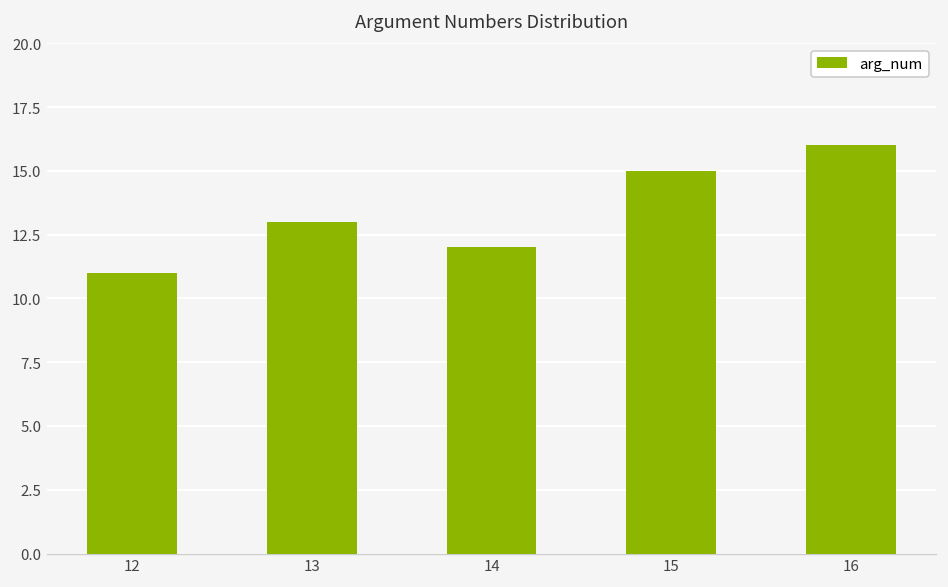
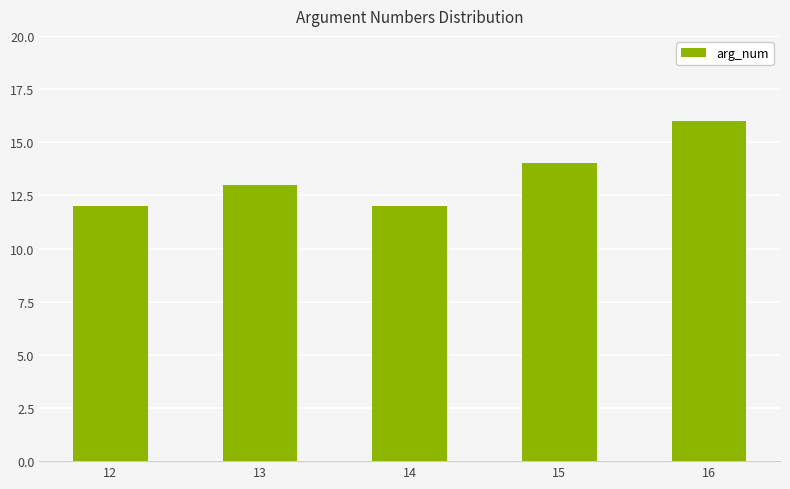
  {
-   "12": 11,
+   "12": 12,
    "13": 13,
    "14": 12,
-   "15": 15,
+   "15": 14,
    "16": 16
  }
